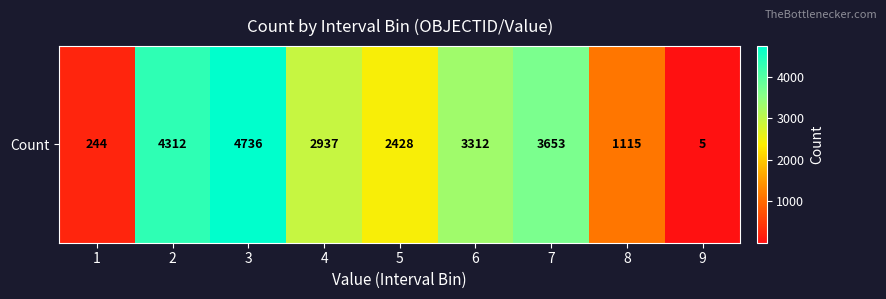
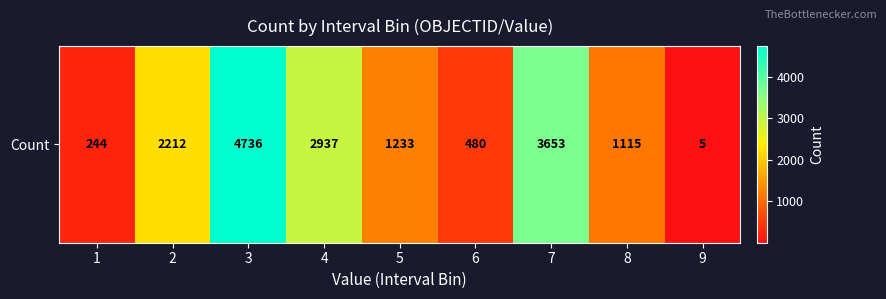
  {
    "Count": {
      "1": 244,
-     "2": 4312,
+     "2": 2212,
      "3": 4736,
      "4": 2937,
-     "5": 2428,
-     "6": 3312,
+     "5": 1233,
+     "6": 480,
      "7": 3653,
      "8": 1115,
      "9": 5
    }
  }
